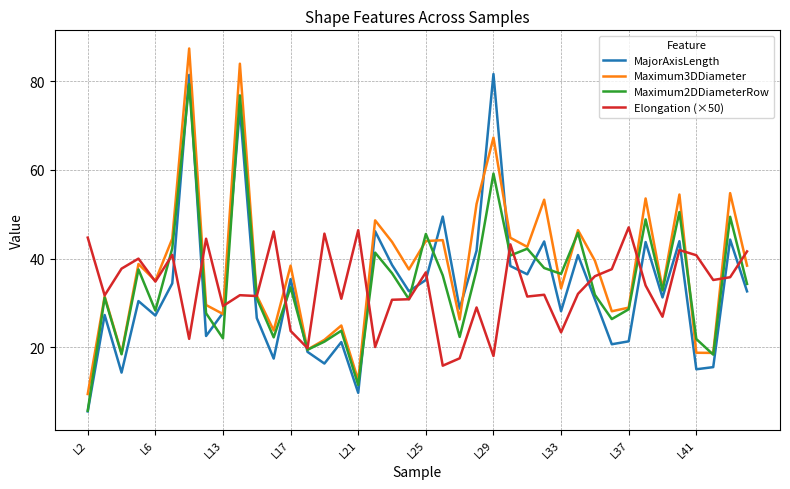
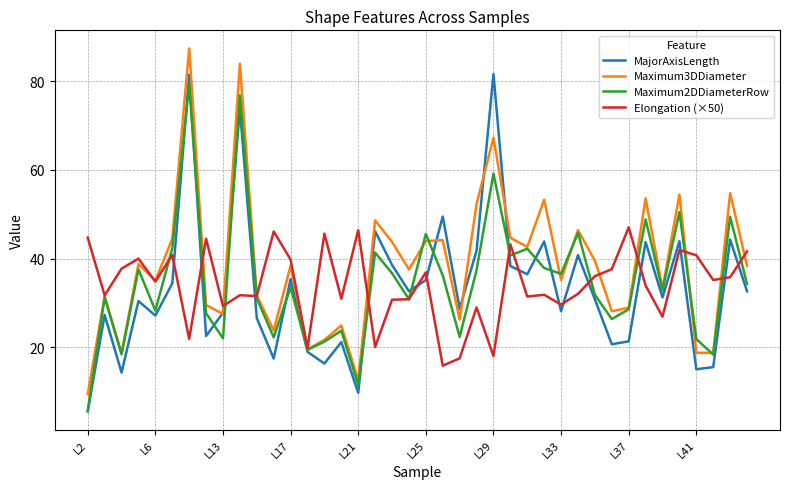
  {
    "MajorAxisLength": {
      "L6": 27,
      "L17": 35,
      "L21": 10,
      "L25": 35,
      "L29": 82,
      "L33": 28,
      "L37": 21,
      "L41": 15
    },
    "Maximum3DDiameter": {
      "L2": 9,
      "L17": 38,
      "L21": 13,
      "L25": 44,
      "L29": 67,
-     "L33": 33,
+     "L33": 35,
      "L41": 19
    },
    "Maximum2DDiameterRow": {
      "L6": 28,
      "L13": 22,
      "L17": 34,
      "L21": 11,
      "L25": 46,
      "L29": 59,
      "L33": 37,
      "L41": 22
    },
    "Elongation (×50)": {
      "L2": 45,
      "L13": 29,
-     "L17": 24,
+     "L17": 40,
      "L21": 46,
      "L25": 37,
      "L29": 18,
-     "L33": 23,
+     "L33": 30,
      "L37": 47,
      "L41": 41
    }
  }
